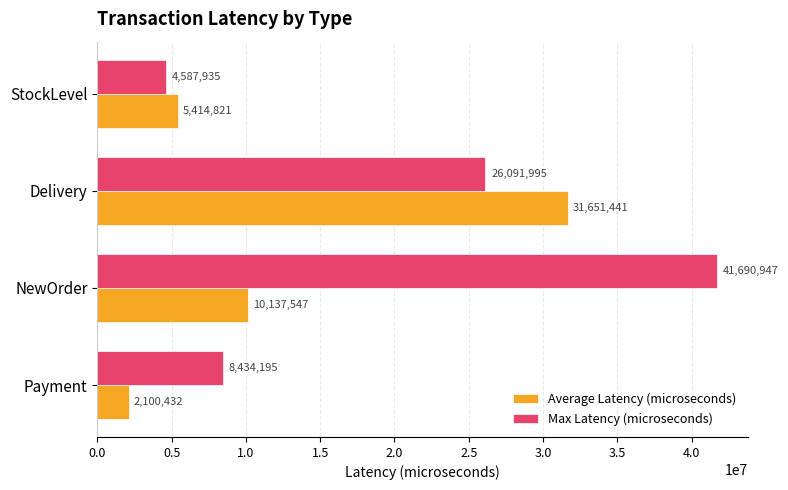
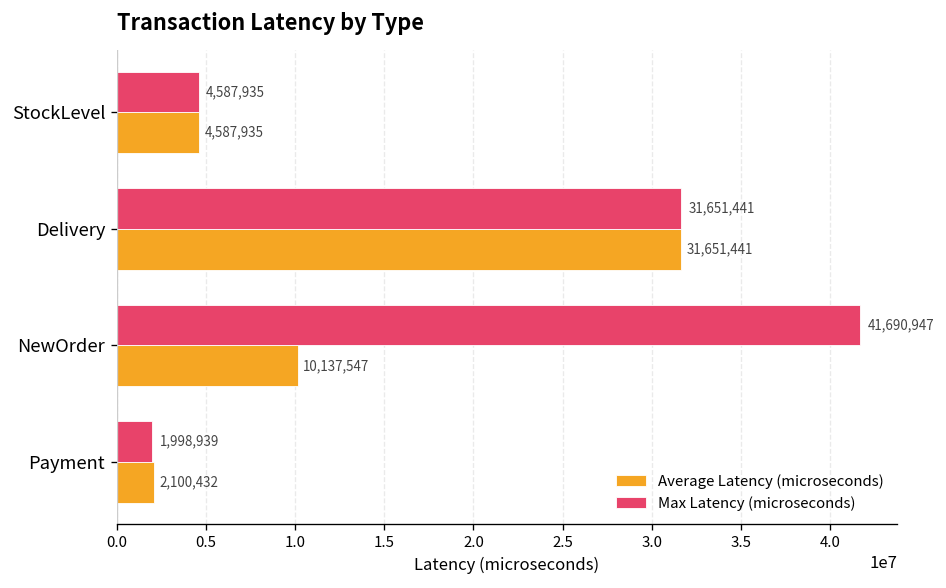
  {
    "Average Latency (microseconds)": {
-     "StockLevel": "5,414,821",
+     "StockLevel": "4,587,935",
      "Delivery": "31,651,441",
      "NewOrder": "10,137,547",
      "Payment": "2,100,432"
    },
    "Max Latency (microseconds)": {
      "StockLevel": "4,587,935",
-     "Delivery": "26,091,995",
+     "Delivery": "31,651,441",
      "NewOrder": "41,690,947",
-     "Payment": "8,434,195"
+     "Payment": "1,998,939"
    }
  }
